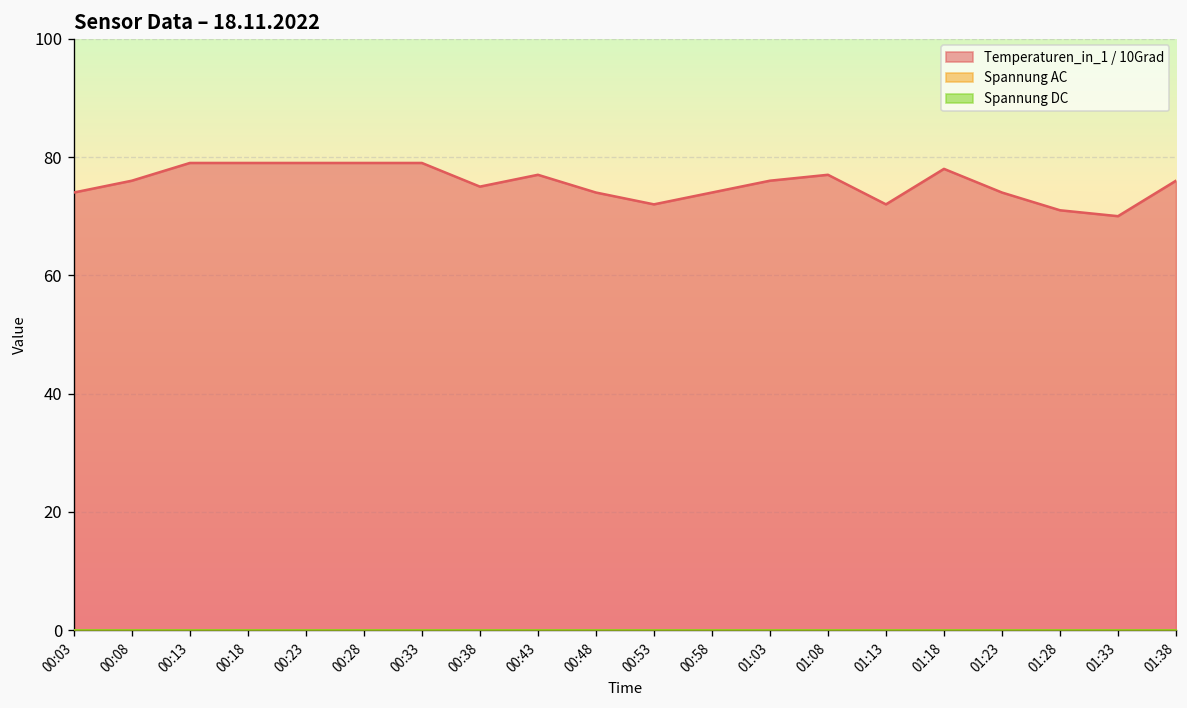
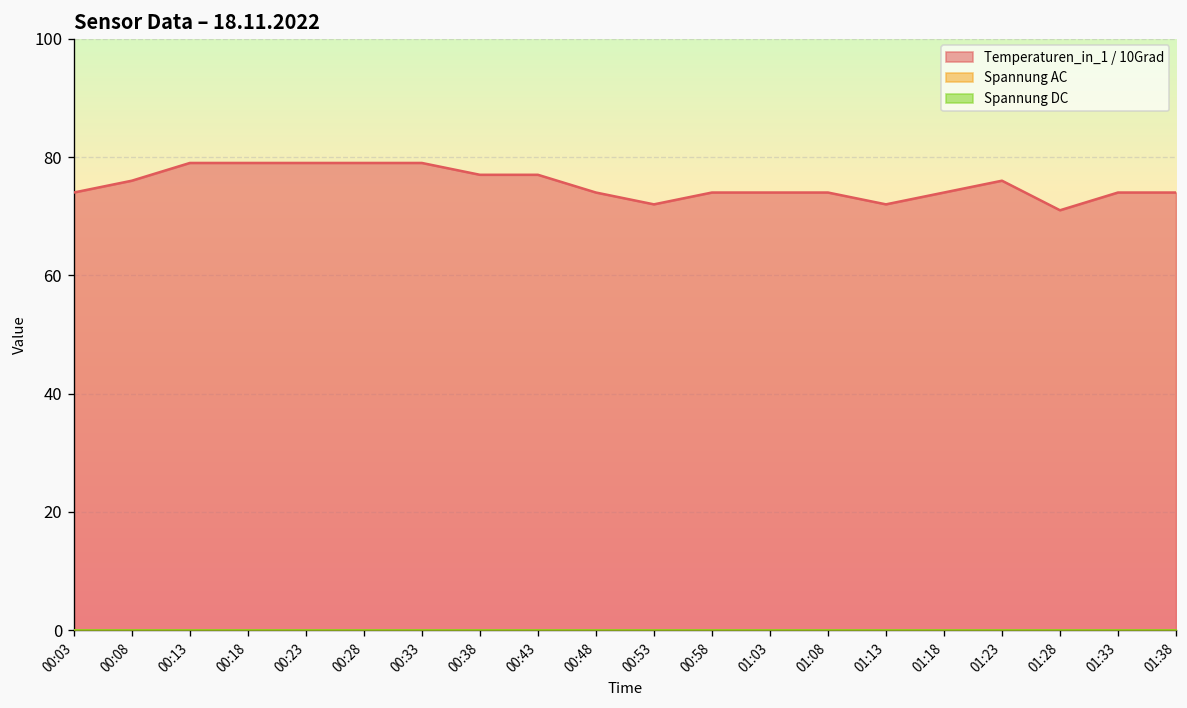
  {
    "Temperaturen_in_1 / 10Grad": {
      "00:03": 74,
      "00:08": 76,
      "00:13": 79,
      "00:18": 79,
      "00:23": 79,
      "00:28": 79,
      "00:33": 79,
-     "00:38": 75,
+     "00:38": 77,
      "00:43": 77,
      "00:48": 74,
      "00:53": 72,
      "00:58": 74,
-     "01:03": 76,
-     "01:08": 77,
+     "01:03": 74,
+     "01:08": 74,
      "01:13": 72,
-     "01:18": 78,
-     "01:23": 74,
+     "01:18": 74,
+     "01:23": 76,
      "01:28": 71,
-     "01:33": 70,
-     "01:38": 76
+     "01:33": 74,
+     "01:38": 74
    },
    "Spannung DC": {
      "00:03": 0,
      "00:08": 0,
      "00:13": 0,
      "00:18": 0,
      "00:23": 0,
      "00:28": 0,
      "00:33": 0,
      "00:38": 0,
      "00:43": 0,
      "00:48": 0,
      "00:53": 0,
      "00:58": 0,
      "01:03": 0,
      "01:08": 0,
      "01:13": 0,
      "01:18": 0,
      "01:23": 0,
      "01:28": 0,
      "01:33": 0,
      "01:38": 0
    }
  }
